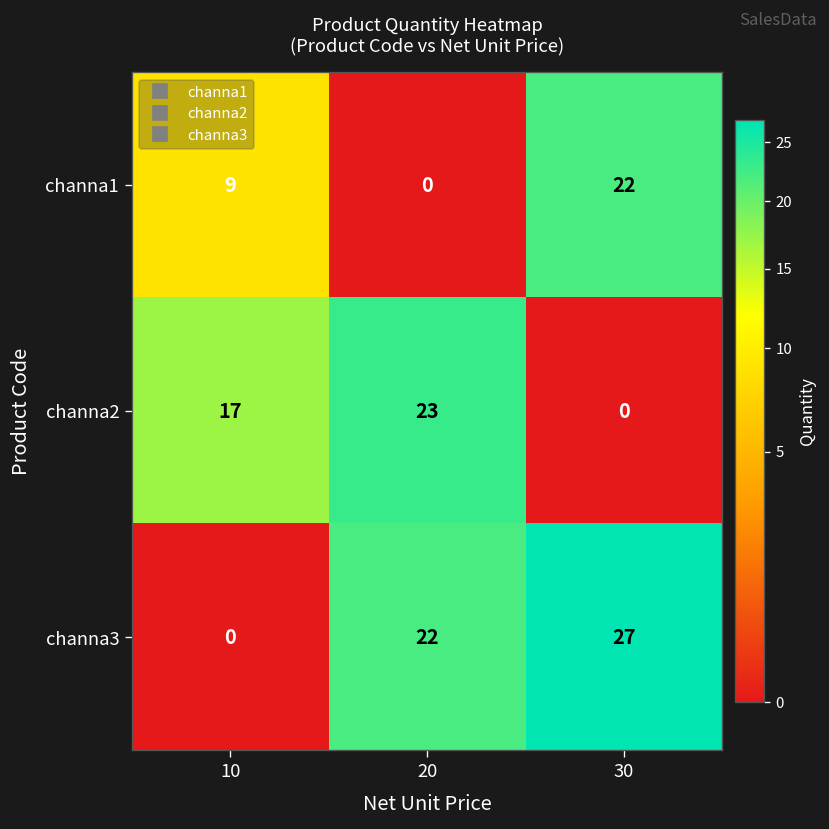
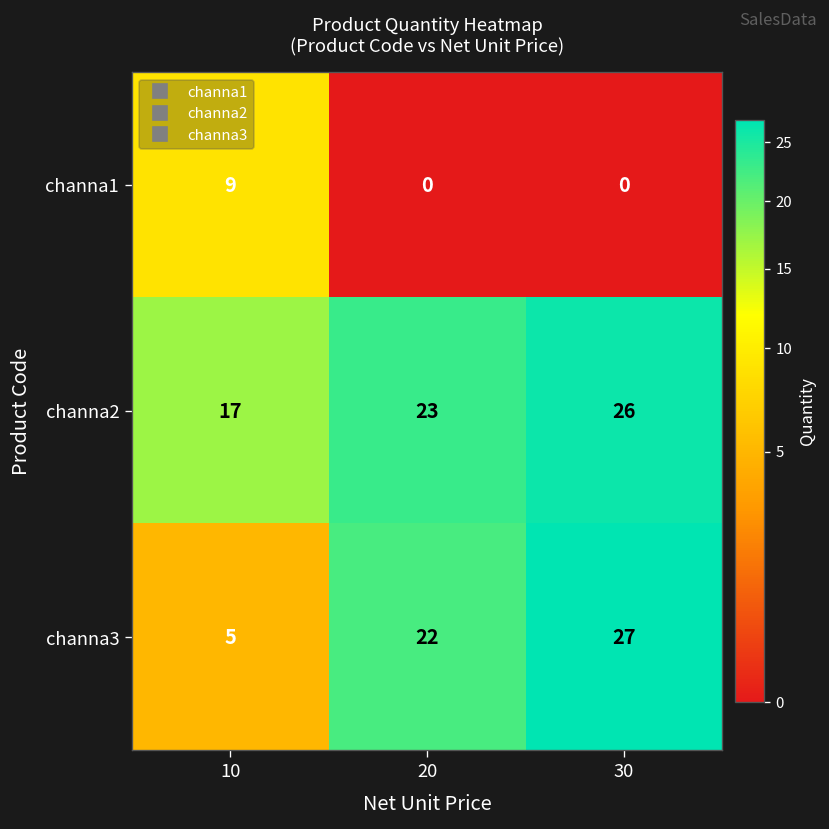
  {
    "channa1": {
      "10": 9,
      "20": 0,
-     "30": 22
+     "30": 0
    },
    "channa2": {
      "10": 17,
      "20": 23,
-     "30": 0
+     "30": 26
    },
    "channa3": {
-     "10": 0,
+     "10": 5,
      "20": 22,
      "30": 27
    }
  }
